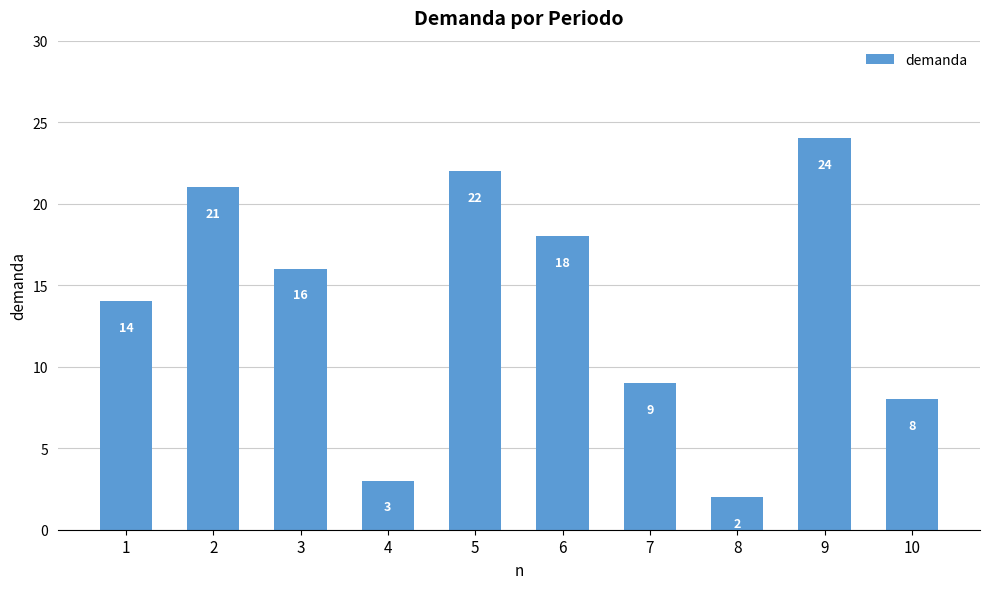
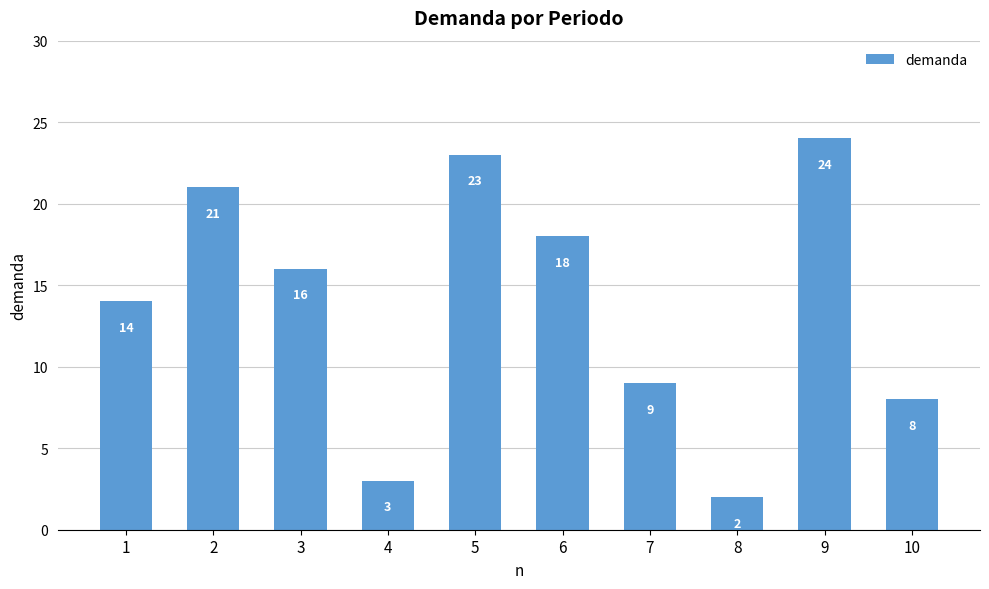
  {
    "1": 14,
    "2": 21,
    "3": 16,
    "4": 3,
-   "5": 22,
+   "5": 23,
    "6": 18,
    "7": 9,
    "8": 2,
    "9": 24,
    "10": 8
  }
